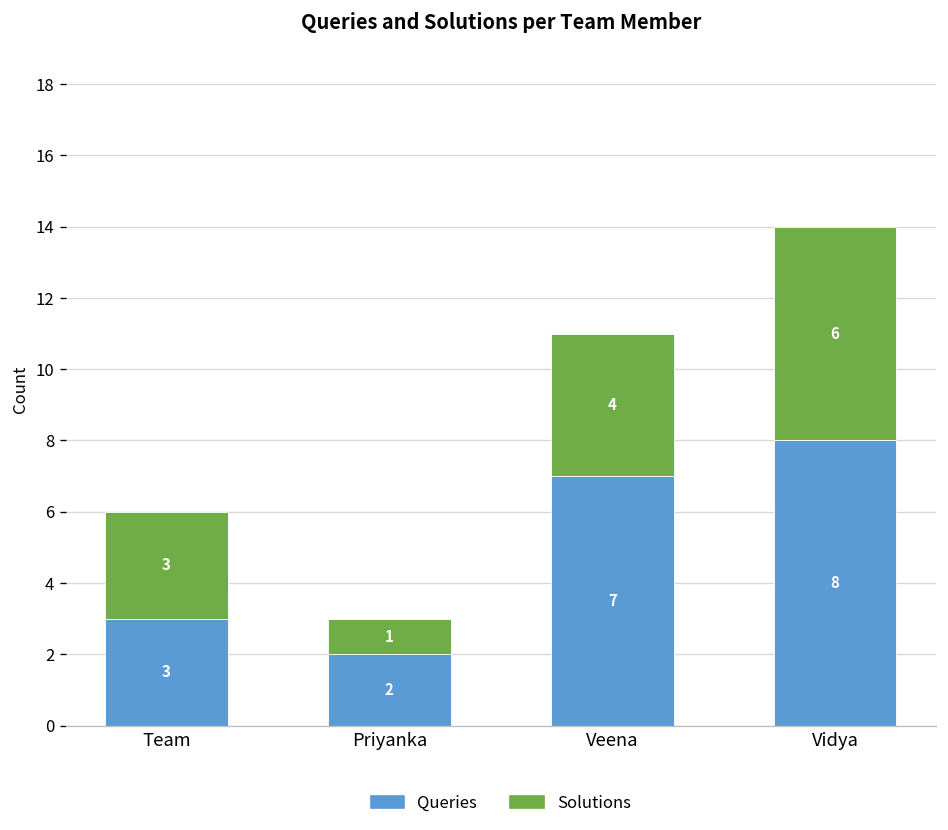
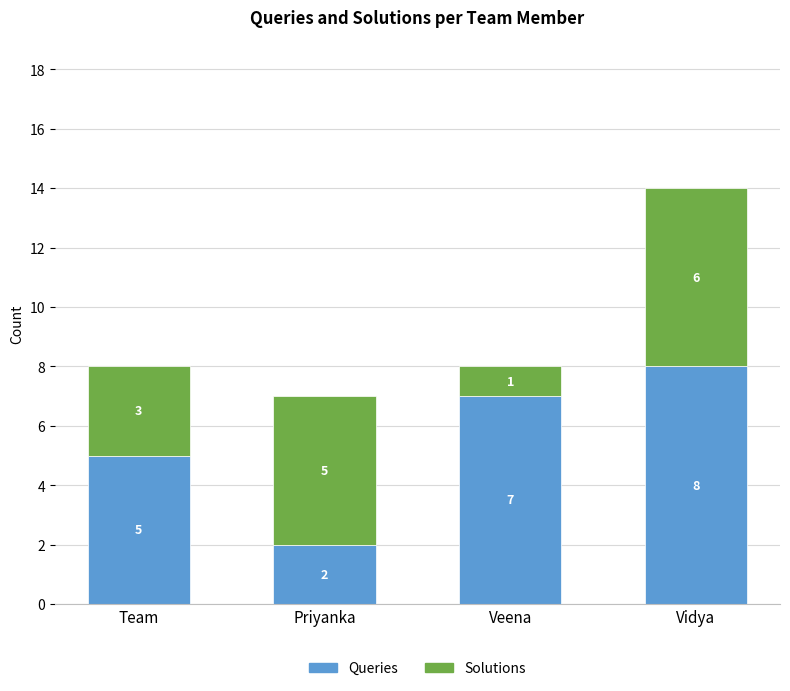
  {
    "Queries": {
-     "Team": 3,
+     "Team": 5,
      "Priyanka": 2,
      "Veena": 7,
      "Vidya": 8
    },
    "Solutions": {
      "Team": 3,
-     "Priyanka": 1,
-     "Veena": 4,
+     "Priyanka": 5,
+     "Veena": 1,
      "Vidya": 6
    }
  }
